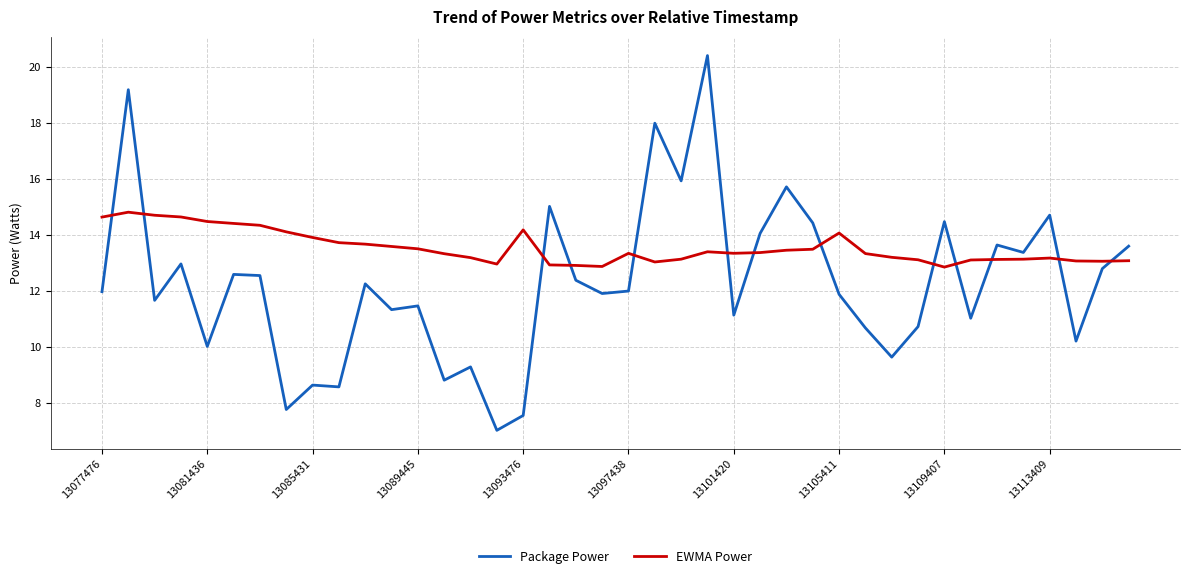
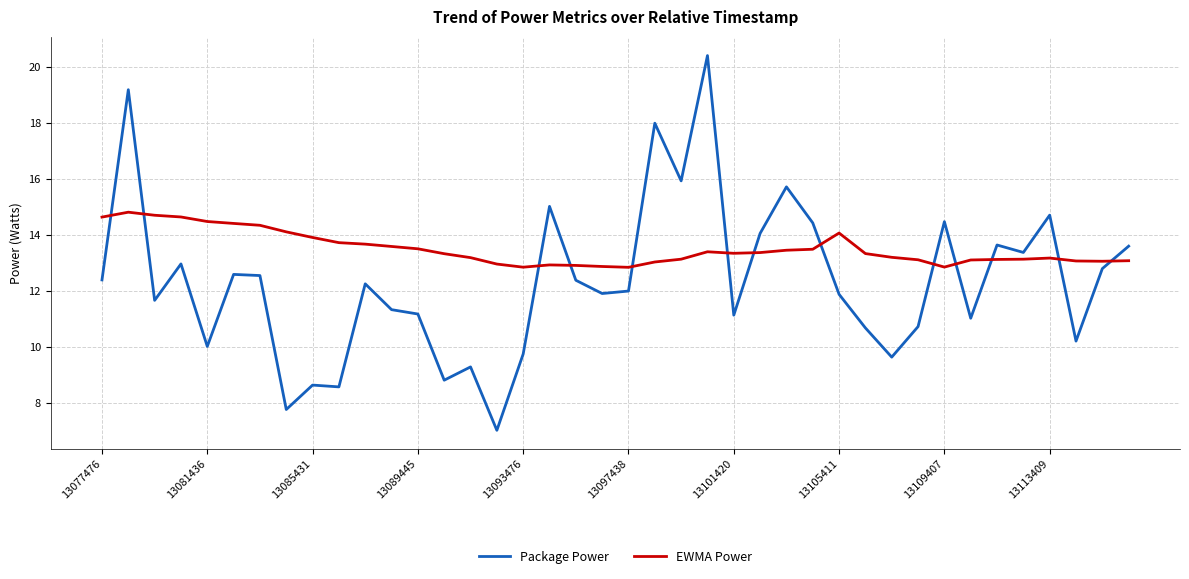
  {
    "Package Power": {
-     "13077476": 12.0,
+     "13077476": 12.4,
      "13081436": 10.0,
      "13085431": 8.6,
-     "13089445": 11.5,
-     "13093476": 7.5,
+     "13089445": 11.2,
+     "13093476": 9.7,
      "13097438": 12.0,
      "13101420": 11.1,
      "13105411": 11.9,
      "13109407": 14.5,
      "13113409": 14.7
    },
    "EWMA Power": {
      "13077476": 14.6,
      "13081436": 14.5,
      "13085431": 13.9,
      "13089445": 13.5,
-     "13093476": 14.2,
-     "13097438": 13.3,
+     "13093476": 12.8,
+     "13097438": 12.8,
      "13101420": 13.3,
      "13105411": 14.1,
      "13109407": 12.9,
      "13113409": 13.2
    }
  }
